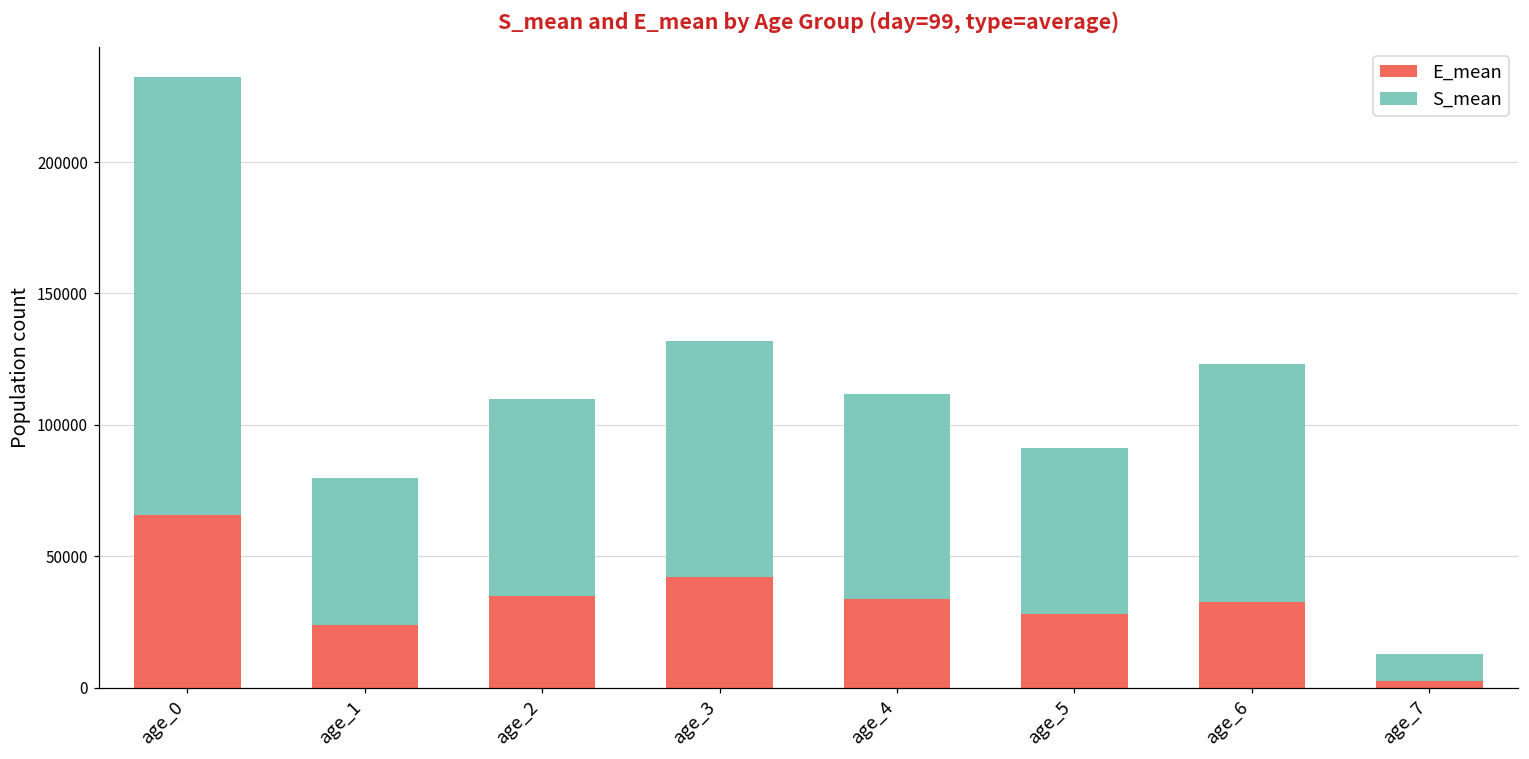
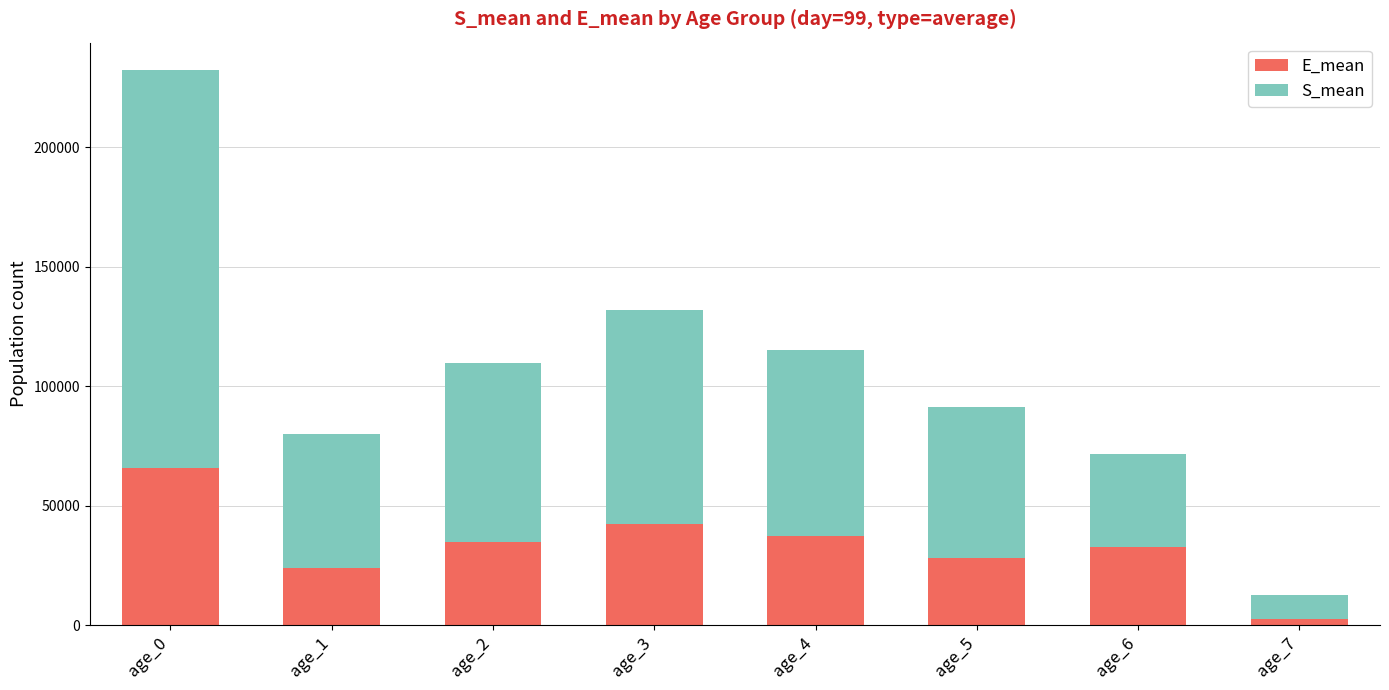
  {
    "E_mean": {
      "age_0": 66000,
      "age_1": 24000,
      "age_2": 35000,
      "age_3": 42000,
-     "age_4": 34000,
+     "age_4": 37000,
      "age_5": 28000,
      "age_6": 33000,
      "age_7": 2000
    },
    "S_mean": {
      "age_0": 166000,
      "age_1": 56000,
      "age_2": 75000,
      "age_3": 90000,
      "age_4": 78000,
      "age_5": 63000,
-     "age_6": 90000,
+     "age_6": 39000,
      "age_7": 10000
    }
  }
